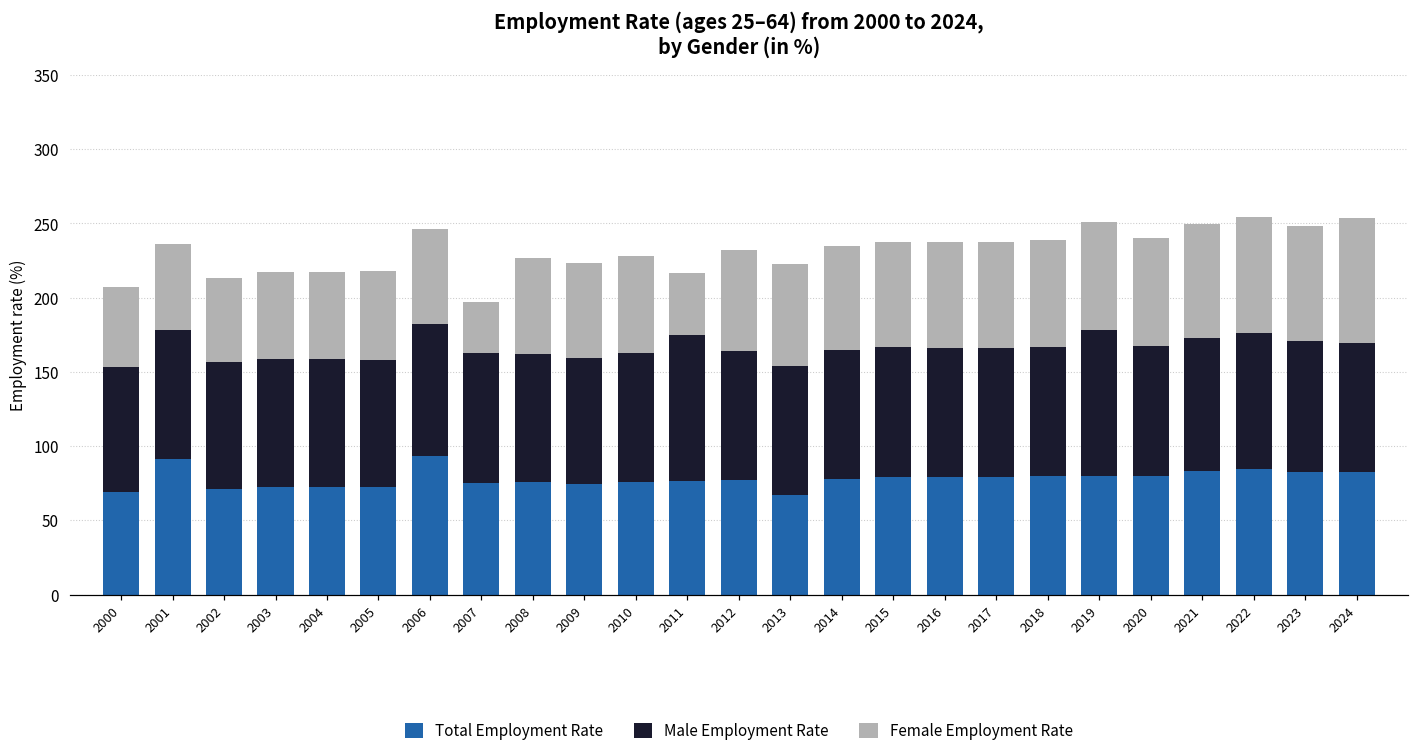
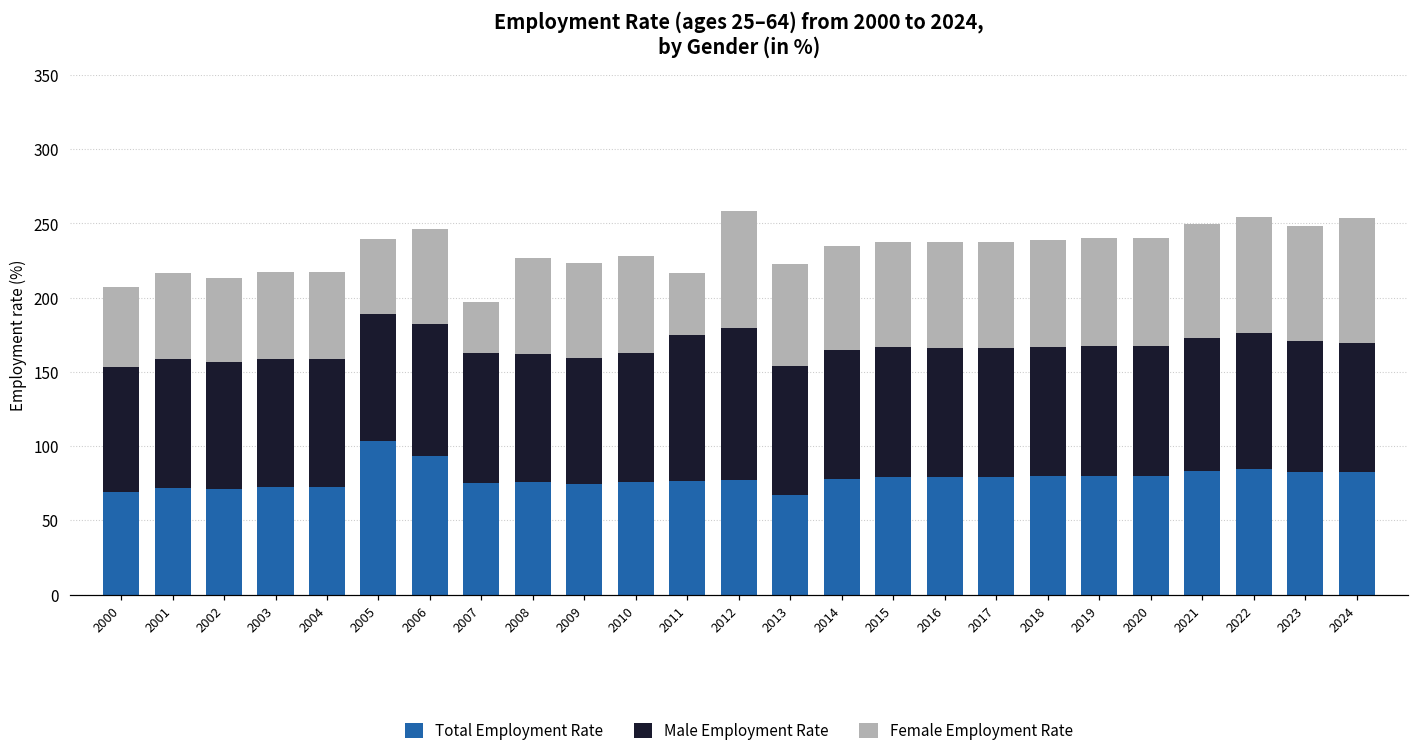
  {
    "Total Employment Rate": {
      "2000": 69,
-     "2001": 92,
+     "2001": 72,
      "2002": 71,
      "2003": 72,
      "2004": 72,
-     "2005": 72,
+     "2005": 103,
      "2006": 93,
      "2007": 75,
      "2008": 76,
      "2009": 74,
      "2010": 76,
      "2011": 76,
      "2012": 77,
      "2013": 67,
      "2014": 78,
      "2015": 79,
      "2016": 79,
      "2017": 79,
      "2018": 80,
      "2019": 80,
      "2020": 80,
      "2021": 83,
      "2022": 85,
      "2023": 83,
      "2024": 82
    },
    "Male Employment Rate": {
      "2000": 84,
      "2001": 86,
      "2002": 85,
      "2003": 87,
      "2004": 86,
      "2005": 86,
      "2006": 89,
      "2007": 87,
      "2008": 87,
      "2009": 85,
      "2010": 86,
      "2011": 98,
-     "2012": 87,
+     "2012": 102,
      "2013": 87,
      "2014": 87,
      "2015": 87,
      "2016": 87,
      "2017": 87,
      "2018": 88,
-     "2019": 98,
+     "2019": 87,
      "2020": 87,
      "2021": 90,
      "2022": 92,
      "2023": 88,
      "2024": 87
    },
    "Female Employment Rate": {
      "2000": 54,
      "2001": 58,
      "2002": 57,
      "2003": 59,
      "2004": 59,
-     "2005": 60,
+     "2005": 51,
      "2006": 64,
      "2007": 34,
      "2008": 65,
      "2009": 64,
      "2010": 66,
      "2011": 42,
-     "2012": 68,
+     "2012": 79,
      "2013": 69,
      "2014": 70,
      "2015": 71,
      "2016": 72,
      "2017": 71,
      "2018": 72,
      "2019": 73,
      "2020": 73,
      "2021": 77,
      "2022": 78,
      "2023": 77,
      "2024": 84
    }
  }
